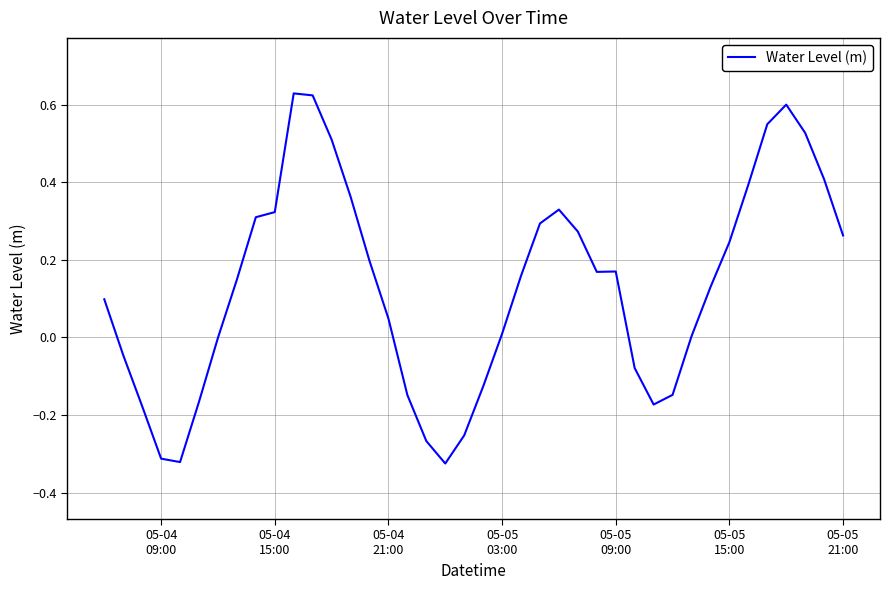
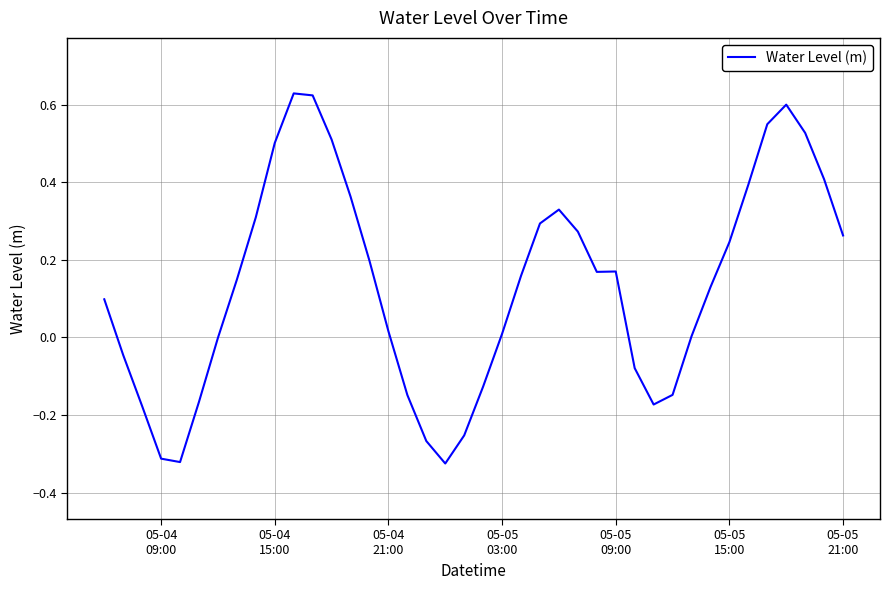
  {
    "05-04 09:00": -0.31,
-   "05-04 15:00": 0.32,
-   "05-04 21:00": 0.05,
+   "05-04 15:00": 0.50,
+   "05-04 21:00": 0.02,
    "05-05 03:00": 0.01,
    "05-05 09:00": 0.17,
    "05-05 15:00": 0.25,
    "05-05 21:00": 0.26
  }
